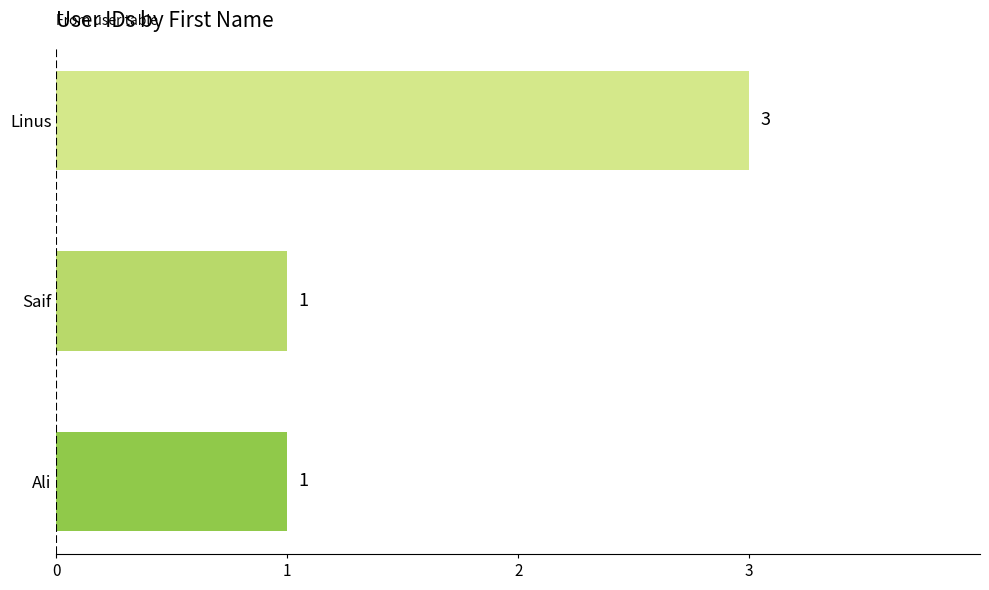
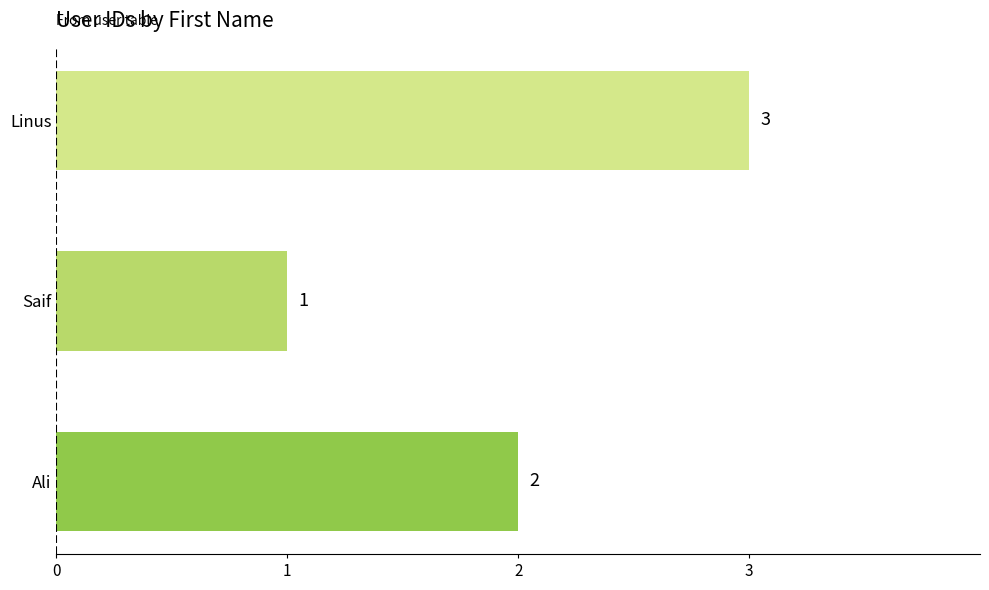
  {
    "Linus": 3,
    "Saif": 1,
-   "Ali": 1
+   "Ali": 2
  }
